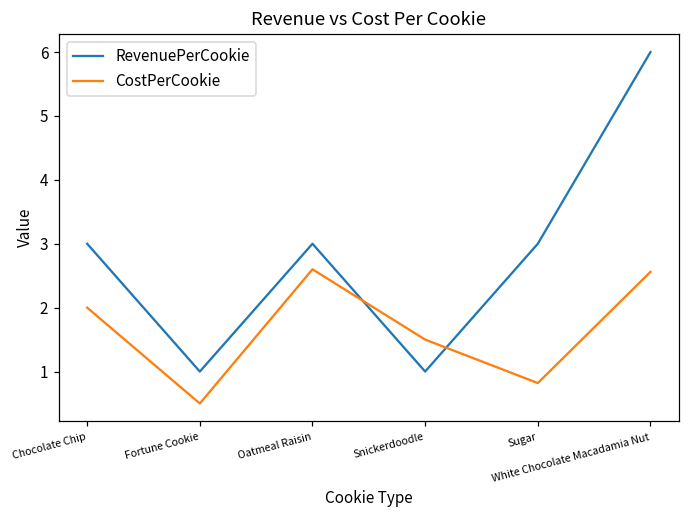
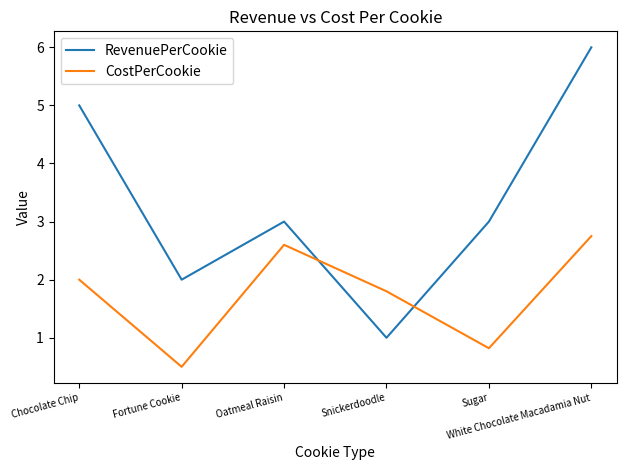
  {
    "RevenuePerCookie": {
-     "Chocolate Chip": 3,
-     "Fortune Cookie": 1,
+     "Chocolate Chip": 5,
+     "Fortune Cookie": 2,
      "Oatmeal Raisin": 3,
      "Snickerdoodle": 1,
      "Sugar": 3,
      "White Chocolate Macadamia Nut": 6
    },
    "CostPerCookie": {
      "Chocolate Chip": 2.0,
      "Fortune Cookie": 0.5,
      "Oatmeal Raisin": 2.6,
-     "Snickerdoodle": 1.5,
+     "Snickerdoodle": 1.8,
      "Sugar": 0.8,
-     "White Chocolate Macadamia Nut": 2.6
+     "White Chocolate Macadamia Nut": 2.8
    }
  }
